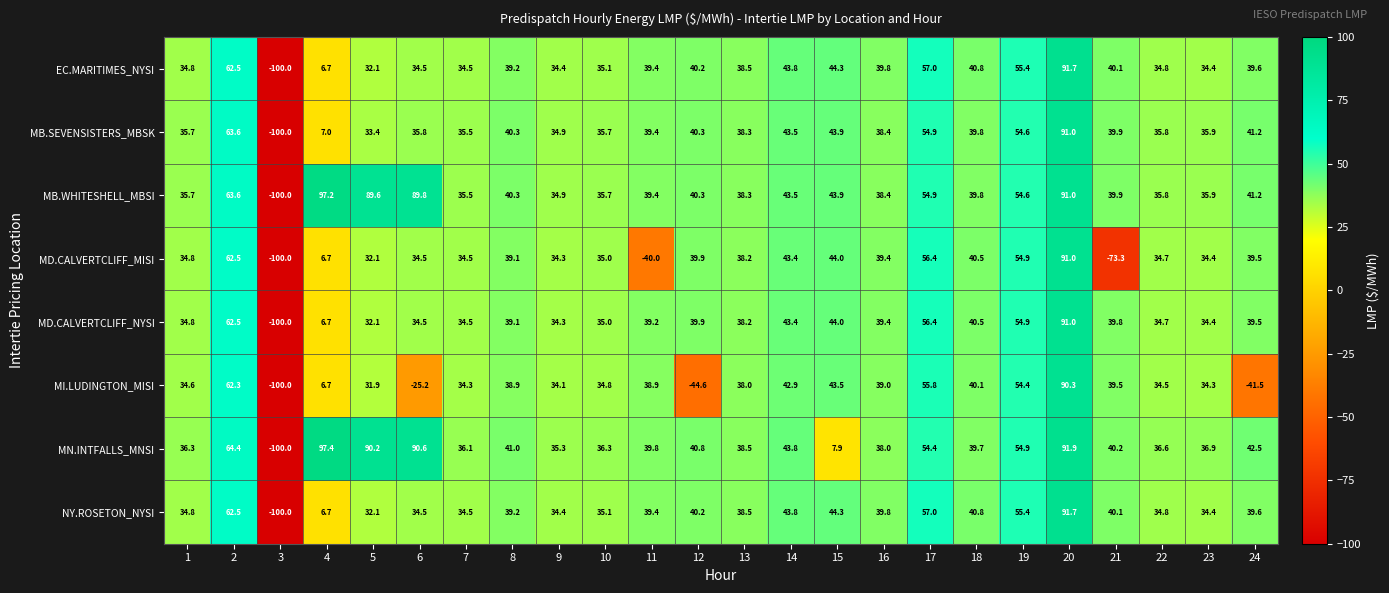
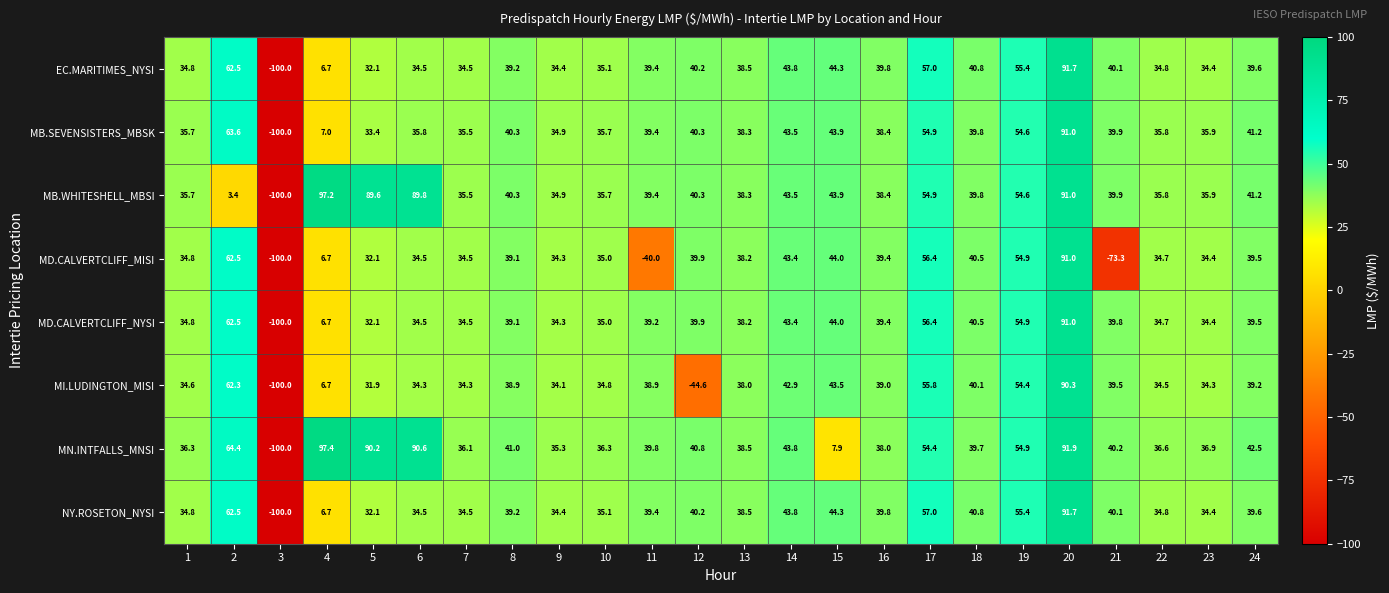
  {
    "EC.MARITIMES_NYSI": {
      "1": 34.8,
      "2": 62.5,
      "3": -100.0,
      "4": 6.7,
      "5": 32.1,
      "6": 34.5,
      "7": 34.5,
      "8": 39.2,
      "9": 34.4,
      "10": 35.1,
      "11": 39.4,
      "12": 40.2,
      "13": 38.5,
      "14": 43.8,
      "15": 44.3,
      "16": 39.8,
      "17": 57.0,
      "18": 40.8,
      "19": 55.4,
      "20": 91.7,
      "21": 40.1,
      "22": 34.8,
      "23": 34.4,
      "24": 39.6
    },
    "MB.SEVENSISTERS_MBSK": {
      "1": 35.7,
      "2": 63.6,
      "3": -100.0,
      "4": 7.0,
      "5": 33.4,
      "6": 35.8,
      "7": 35.5,
      "8": 40.3,
      "9": 34.9,
      "10": 35.7,
      "11": 39.4,
      "12": 40.3,
      "13": 38.3,
      "14": 43.5,
      "15": 43.9,
      "16": 38.4,
      "17": 54.9,
      "18": 39.8,
      "19": 54.6,
      "20": 91.0,
      "21": 39.9,
      "22": 35.8,
      "23": 35.9,
      "24": 41.2
    },
    "MB.WHITESHELL_MBSI": {
      "1": 35.7,
-     "2": 63.6,
+     "2": 3.4,
      "3": -100.0,
      "4": 97.2,
      "5": 89.6,
      "6": 89.8,
      "7": 35.5,
      "8": 40.3,
      "9": 34.9,
      "10": 35.7,
      "11": 39.4,
      "12": 40.3,
      "13": 38.3,
      "14": 43.5,
      "15": 43.9,
      "16": 38.4,
      "17": 54.9,
      "18": 39.8,
      "19": 54.6,
      "20": 91.0,
      "21": 39.9,
      "22": 35.8,
      "23": 35.9,
      "24": 41.2
    },
    "MD.CALVERTCLIFF_MISI": {
      "1": 34.8,
      "2": 62.5,
      "3": -100.0,
      "4": 6.7,
      "5": 32.1,
      "6": 34.5,
      "7": 34.5,
      "8": 39.1,
      "9": 34.3,
      "10": 35.0,
      "11": -40.0,
      "12": 39.9,
      "13": 38.2,
      "14": 43.4,
      "15": 44.0,
      "16": 39.4,
      "17": 56.4,
      "18": 40.5,
      "19": 54.9,
      "20": 91.0,
      "21": -73.3,
      "22": 34.7,
      "23": 34.4,
      "24": 39.5
    },
    "MD.CALVERTCLIFF_NYSI": {
      "1": 34.8,
      "2": 62.5,
      "3": -100.0,
      "4": 6.7,
      "5": 32.1,
      "6": 34.5,
      "7": 34.5,
      "8": 39.1,
      "9": 34.3,
      "10": 35.0,
      "11": 39.2,
      "12": 39.9,
      "13": 38.2,
      "14": 43.4,
      "15": 44.0,
      "16": 39.4,
      "17": 56.4,
      "18": 40.5,
      "19": 54.9,
      "20": 91.0,
      "21": 39.8,
      "22": 34.7,
      "23": 34.4,
      "24": 39.5
    },
    "MI.LUDINGTON_MISI": {
      "1": 34.6,
      "2": 62.3,
      "3": -100.0,
      "4": 6.7,
      "5": 31.9,
-     "6": -25.2,
+     "6": 34.3,
      "7": 34.3,
      "8": 38.9,
      "9": 34.1,
      "10": 34.8,
      "11": 38.9,
      "12": -44.6,
      "13": 38.0,
      "14": 42.9,
      "15": 43.5,
      "16": 39.0,
      "17": 55.8,
      "18": 40.1,
      "19": 54.4,
      "20": 90.3,
      "21": 39.5,
      "22": 34.5,
      "23": 34.3,
-     "24": -41.5
+     "24": 39.2
    },
    "MN.INTFALLS_MNSI": {
      "1": 36.3,
      "2": 64.4,
      "3": -100.0,
      "4": 97.4,
      "5": 90.2,
      "6": 90.6,
      "7": 36.1,
      "8": 41.0,
      "9": 35.3,
      "10": 36.3,
      "11": 39.8,
      "12": 40.8,
      "13": 38.5,
      "14": 43.8,
      "15": 7.9,
      "16": 38.0,
      "17": 54.4,
      "18": 39.7,
      "19": 54.9,
      "20": 91.9,
      "21": 40.2,
      "22": 36.6,
      "23": 36.9,
      "24": 42.5
    },
    "NY.ROSETON_NYSI": {
      "1": 34.8,
      "2": 62.5,
      "3": -100.0,
      "4": 6.7,
      "5": 32.1,
      "6": 34.5,
      "7": 34.5,
      "8": 39.2,
      "9": 34.4,
      "10": 35.1,
      "11": 39.4,
      "12": 40.2,
      "13": 38.5,
      "14": 43.8,
      "15": 44.3,
      "16": 39.8,
      "17": 57.0,
      "18": 40.8,
      "19": 55.4,
      "20": 91.7,
      "21": 40.1,
      "22": 34.8,
      "23": 34.4,
      "24": 39.6
    }
  }
